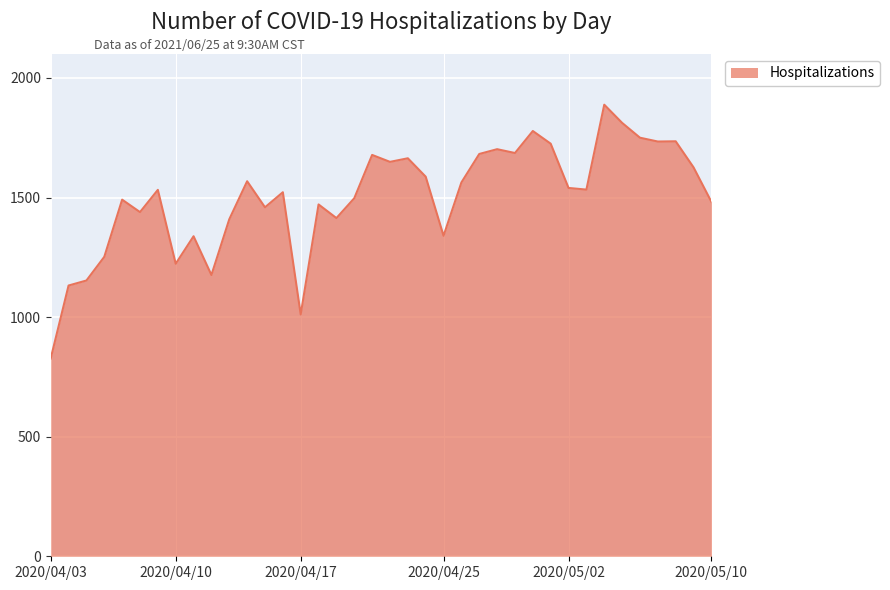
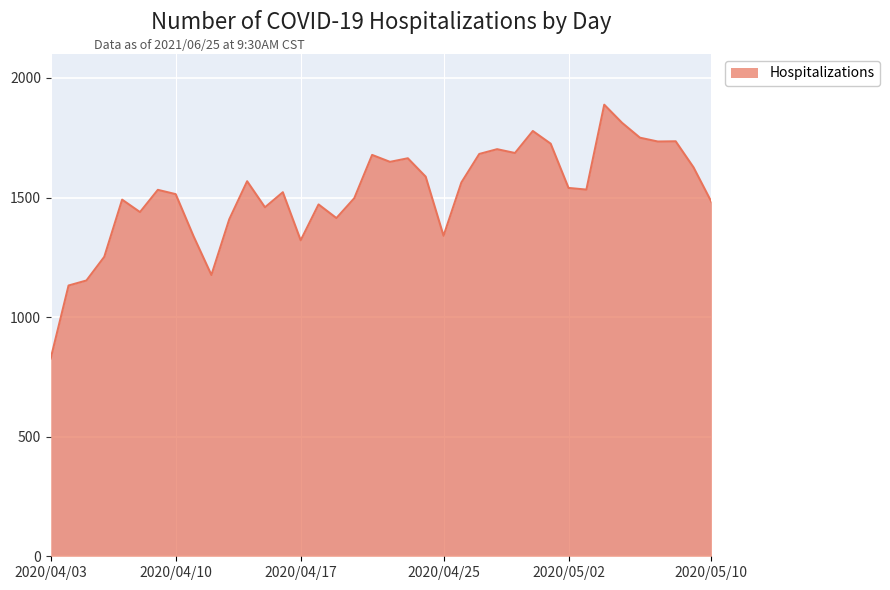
  {
    "2020/04/03": 830,
-   "2020/04/10": 1220,
-   "2020/04/17": 1010,
+   "2020/04/10": 1510,
+   "2020/04/17": 1320,
    "2020/04/25": 1340,
    "2020/05/02": 1540,
    "2020/05/10": 1480
  }
